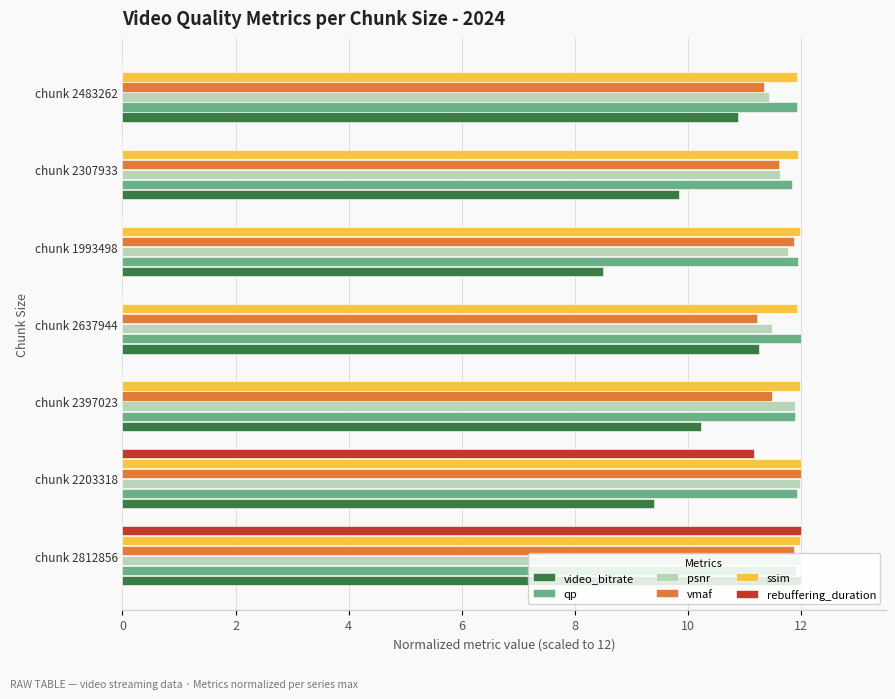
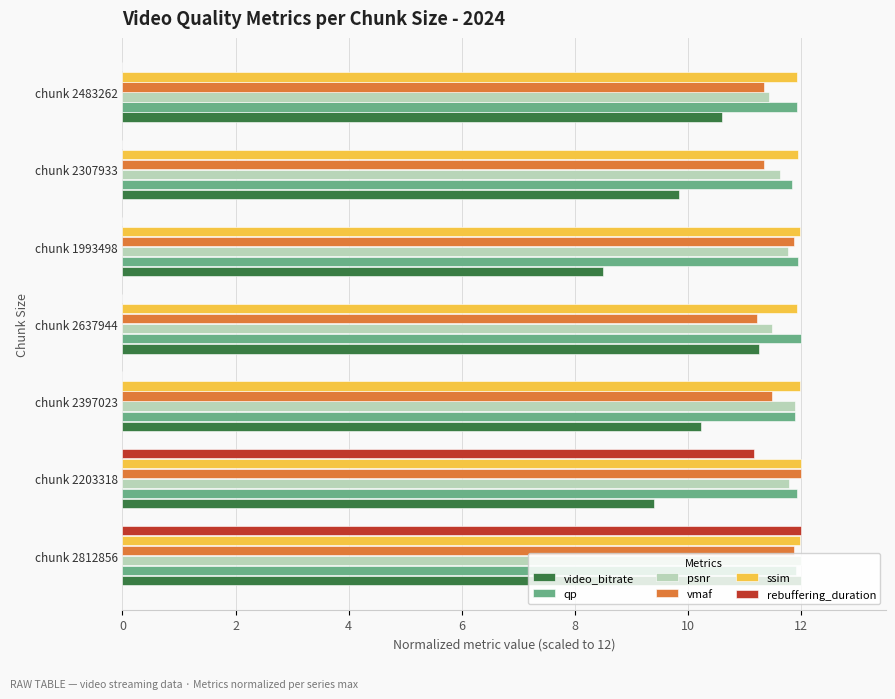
  {
    "video_bitrate": {
-     "chunk 2483262": 10.9,
+     "chunk 2483262": 10.6,
      "chunk 2307933": 9.8,
      "chunk 1993498": 8.5,
      "chunk 2637944": 11.3,
      "chunk 2397023": 10.2,
      "chunk 2203318": 9.4
    },
    "qp": {
      "chunk 2483262": 11.9,
      "chunk 2307933": 11.8,
      "chunk 1993498": 12.0,
      "chunk 2637944": 12.0,
      "chunk 2397023": 11.9,
      "chunk 2203318": 11.9
    },
    "psnr": {
      "chunk 2483262": 11.4,
      "chunk 2307933": 11.6,
      "chunk 1993498": 11.8,
      "chunk 2637944": 11.5,
      "chunk 2397023": 11.9,
-     "chunk 2203318": 12.0
+     "chunk 2203318": 11.8
    },
    "vmaf": {
      "chunk 2483262": 11.3,
-     "chunk 2307933": 11.6,
+     "chunk 2307933": 11.3,
      "chunk 1993498": 11.9,
      "chunk 2637944": 11.2,
      "chunk 2397023": 11.5,
      "chunk 2203318": 12.0,
      "chunk 2812856": 11.9
    },
    "ssim": {
      "chunk 2483262": 11.9,
      "chunk 2307933": 12.0,
      "chunk 1993498": 12.0,
      "chunk 2637944": 11.9,
      "chunk 2397023": 12.0,
      "chunk 2203318": 12.0,
      "chunk 2812856": 12.0
    },
    "rebuffering_duration": {
      "chunk 2483262": 0.0,
      "chunk 2307933": 0.0,
      "chunk 1993498": 0.0,
      "chunk 2637944": 0.0,
      "chunk 2397023": 0.0,
      "chunk 2203318": 11.2,
      "chunk 2812856": 12.0
    }
  }
